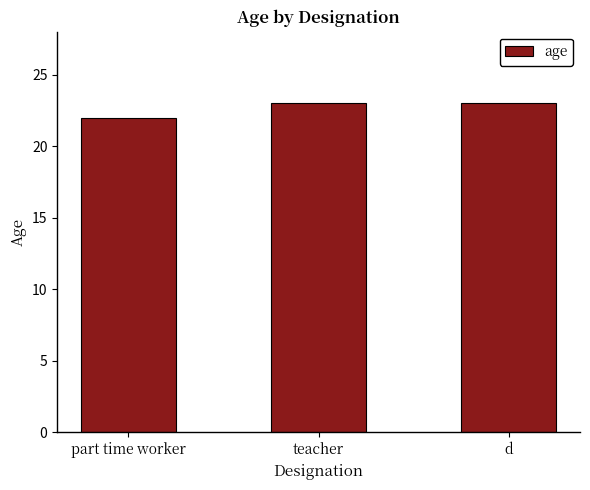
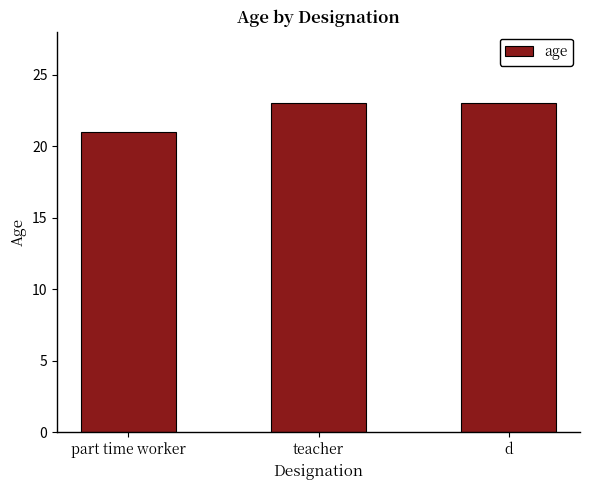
  {
-   "part time worker": 22,
+   "part time worker": 21,
    "teacher": 23,
    "d": 23
  }
